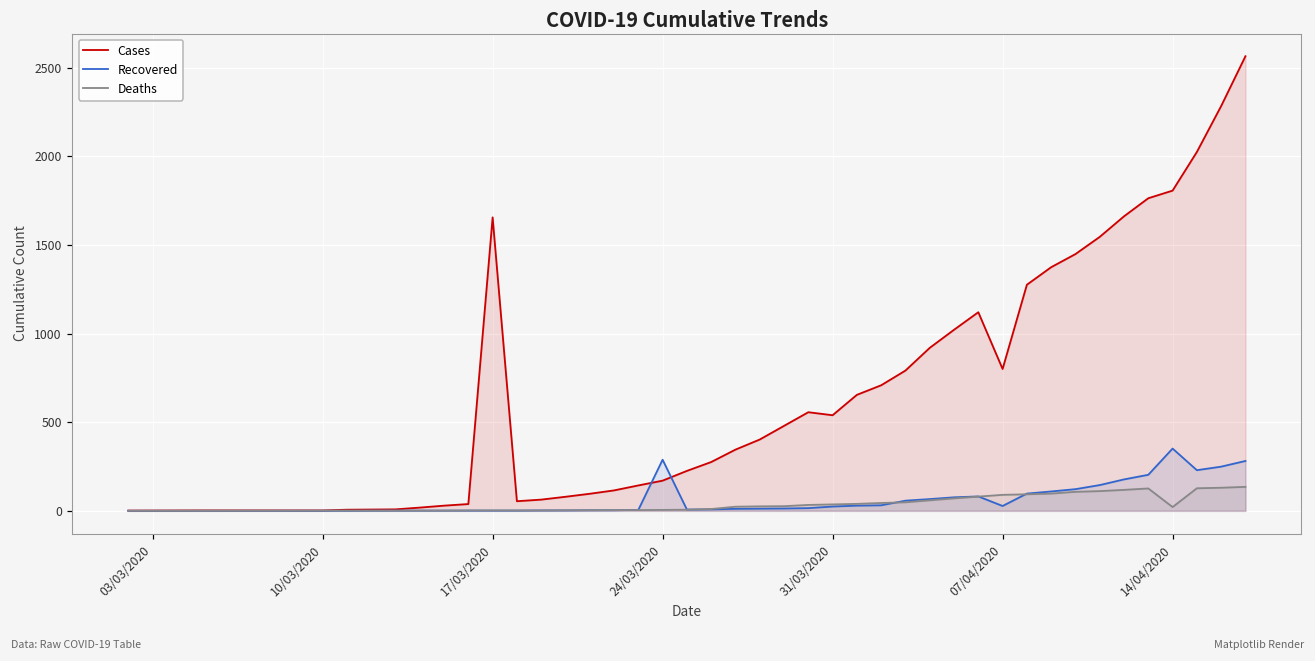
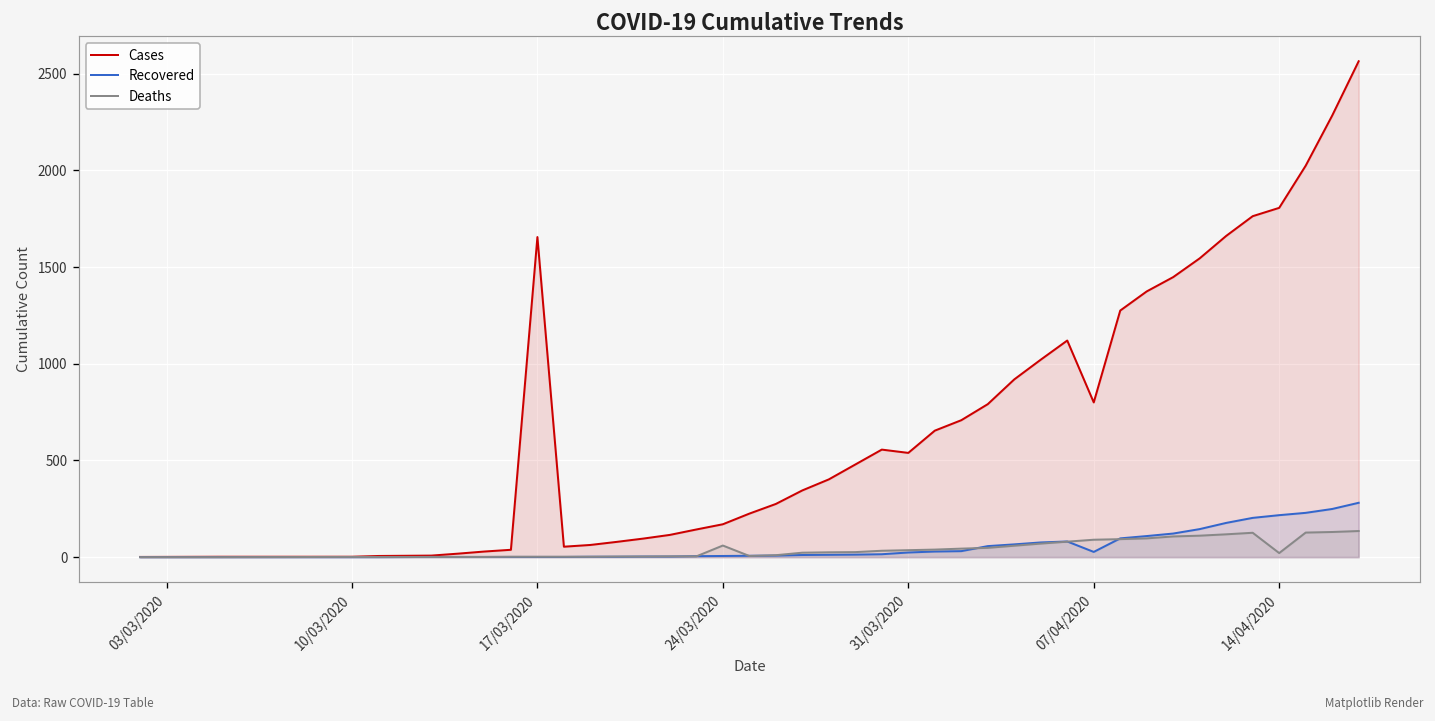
  {
    "Cases": {
      "17/03/2020": 1660,
      "24/03/2020": 170,
      "31/03/2020": 540,
      "07/04/2020": 800,
      "14/04/2020": 1810
    },
    "Recovered": {
-     "24/03/2020": 290,
+     "24/03/2020": 10,
      "07/04/2020": 30,
-     "14/04/2020": 350
+     "14/04/2020": 220
    },
    "Deaths": {
-     "24/03/2020": 10,
+     "24/03/2020": 60,
      "07/04/2020": 90,
      "14/04/2020": 20
    }
  }
